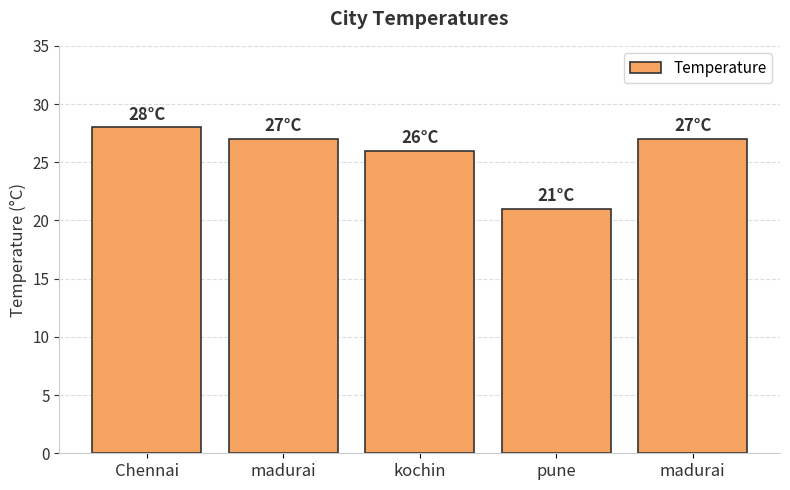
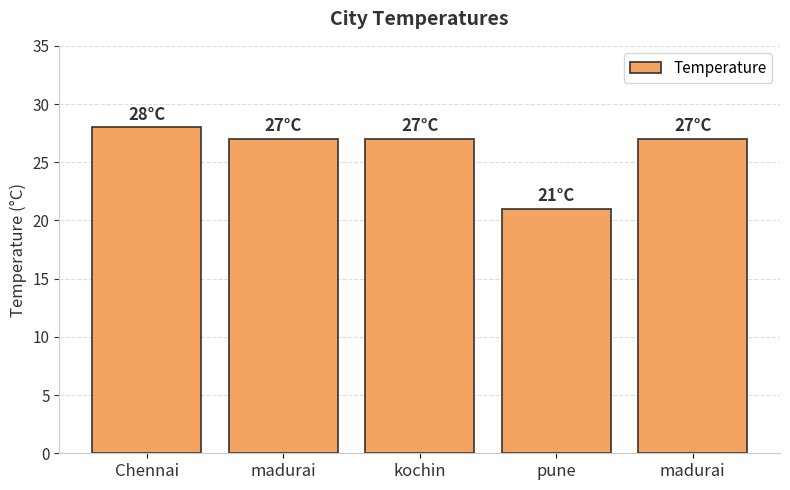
  {
    "Chennai": "28°C",
-   "kochin": "26°C",
+   "kochin": "27°C",
    "pune": "21°C"
  }
